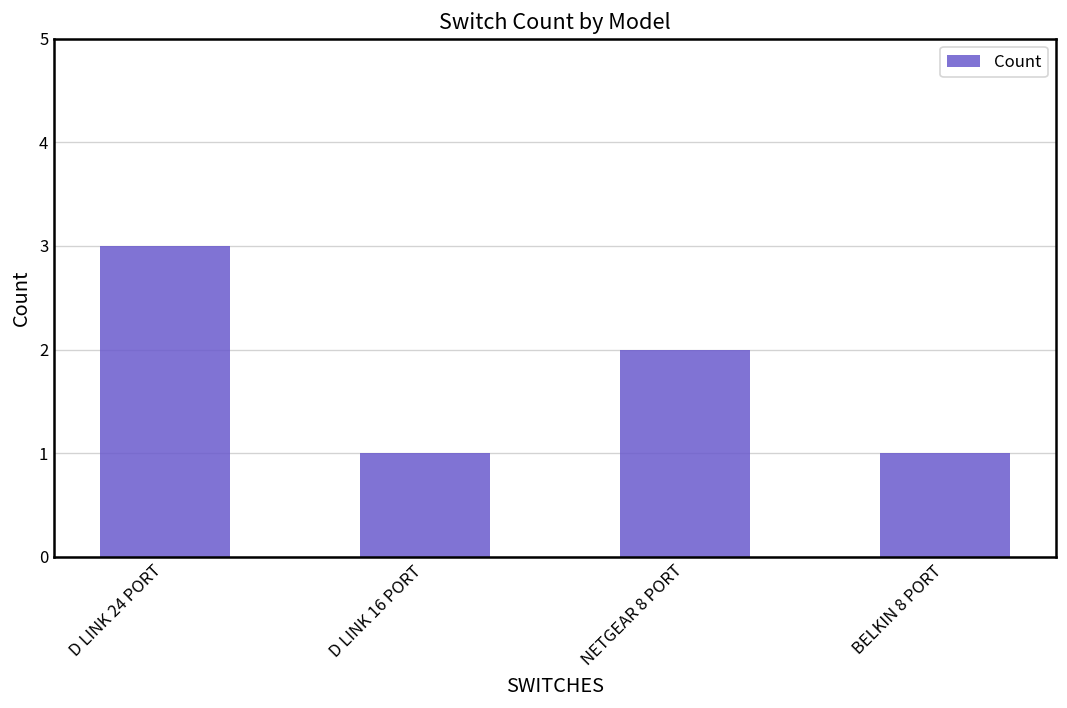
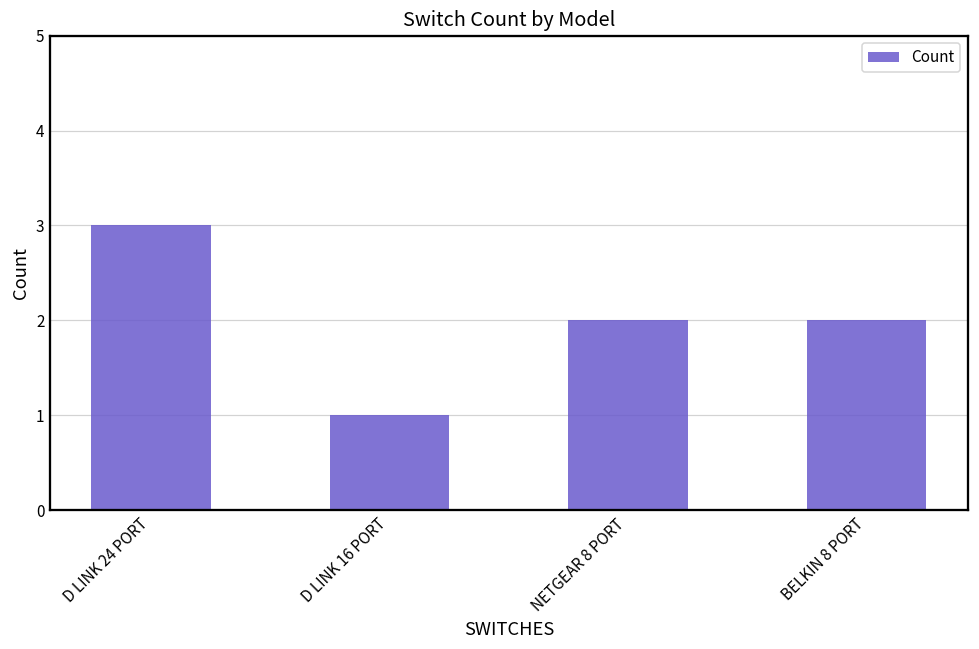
  {
    "D LINK 24 PORT": 3,
    "D LINK 16 PORT": 1,
    "NETGEAR 8 PORT": 2,
-   "BELKIN 8 PORT": 1
+   "BELKIN 8 PORT": 2
  }
